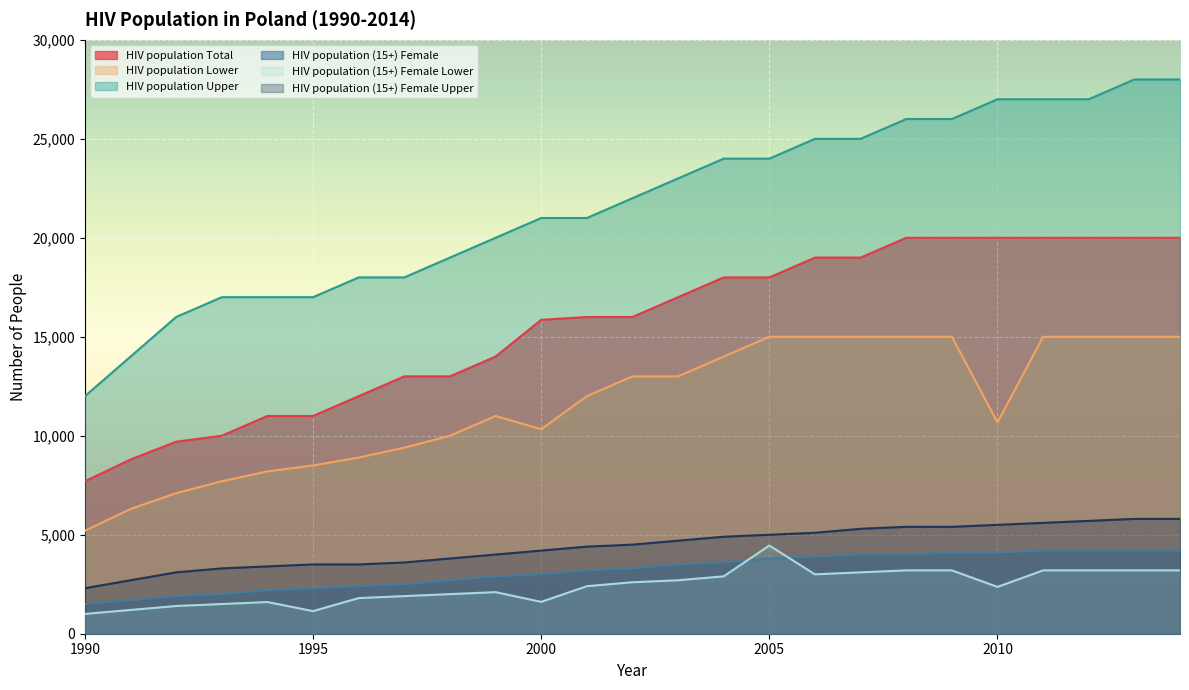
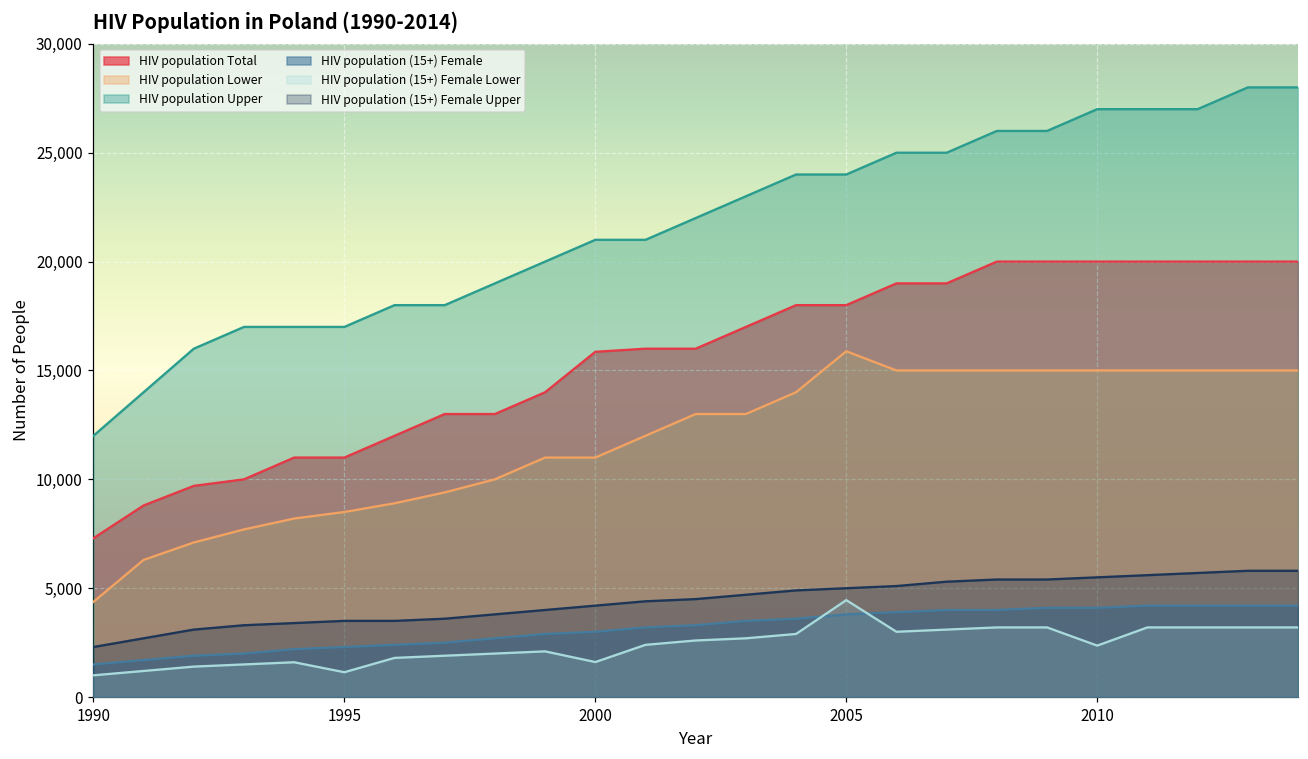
  {
    "HIV population Total": {
-     "1990": "7,700",
+     "1990": "7,300",
      "1995": "11,000",
      "2000": "15,900",
      "2005": "18,000",
      "2010": "20,000"
    },
    "HIV population Lower": {
-     "1990": "5,200",
+     "1990": "4,400",
      "1995": "8,500",
-     "2000": "10,300",
-     "2005": "15,000",
-     "2010": "10,700"
+     "2000": "11,000",
+     "2005": "15,900",
+     "2010": "15,000"
    },
    "HIV population (15+) Female Lower": {
      "1990": "1,000",
      "1995": "1,100",
      "2000": "1,600",
      "2005": "4,500",
      "2010": "2,400"
    }
  }
